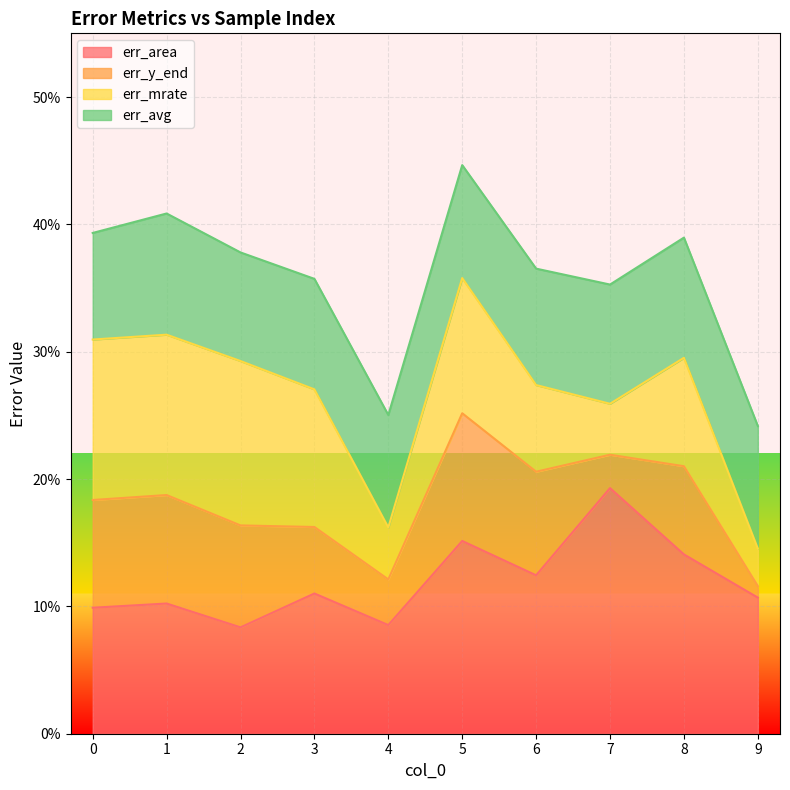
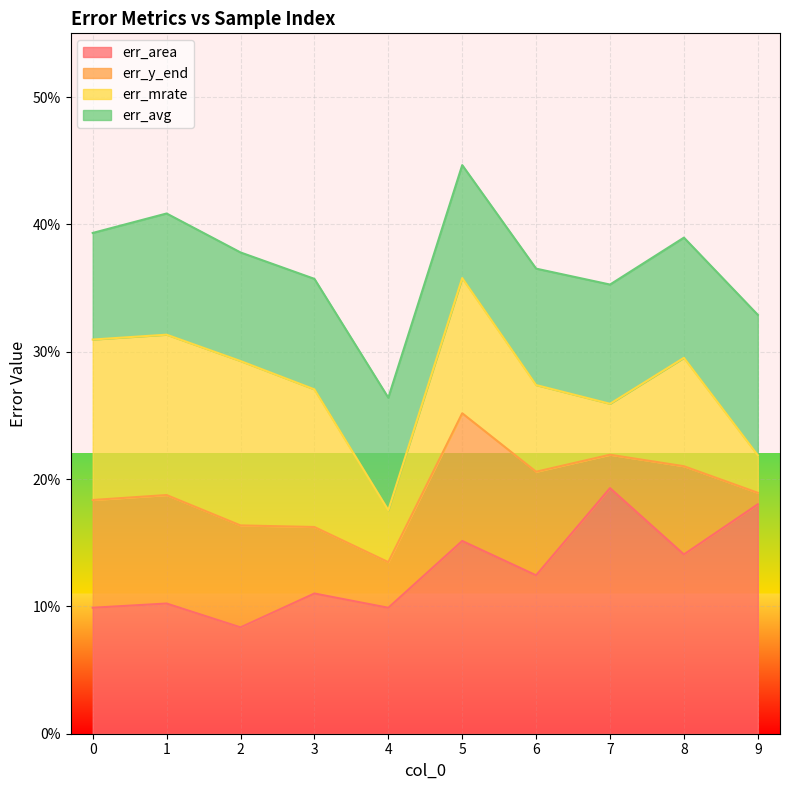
  {
    "err_area": {
      "0": "9.9%",
      "1": "10.2%",
      "2": "8.4%",
      "3": "11.0%",
-     "4": "8.5%",
+     "4": "9.9%",
      "5": "15.1%",
      "6": "12.4%",
      "7": "19.3%",
      "8": "14.1%",
-     "9": "10.7%"
+     "9": "18.0%"
    },
    "err_avg": {
      "0": "8.4%",
      "1": "9.5%",
      "2": "8.5%",
      "3": "8.7%",
      "4": "8.8%",
      "5": "8.9%",
      "6": "9.1%",
      "7": "9.4%",
      "8": "9.4%",
-     "9": "9.6%"
+     "9": "11.0%"
    }
  }
